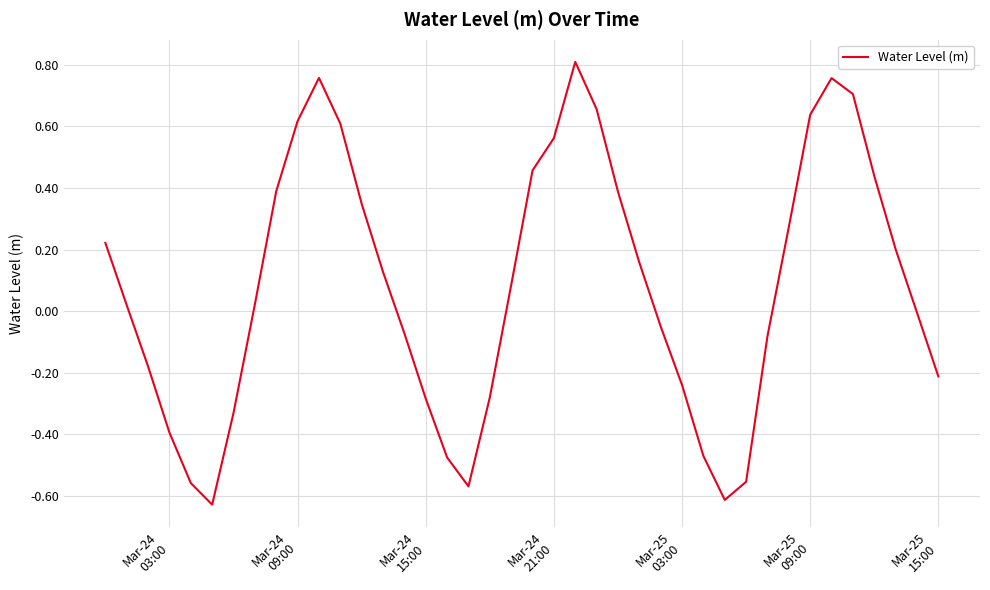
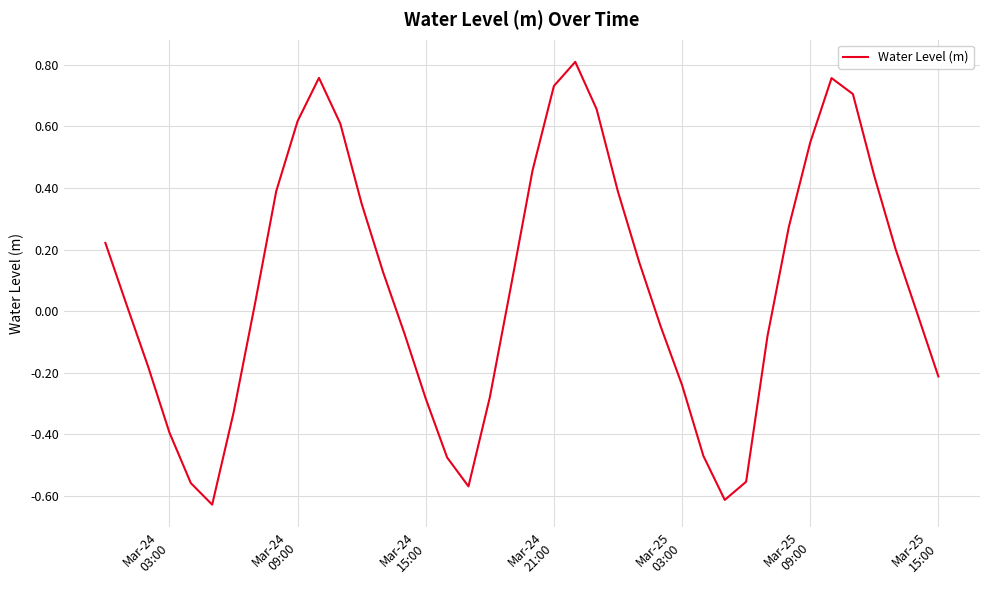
  {
    "Mar-24 03:00": -0.39,
    "Mar-24 09:00": 0.62,
    "Mar-24 15:00": -0.28,
-   "Mar-24 21:00": 0.56,
+   "Mar-24 21:00": 0.73,
    "Mar-25 03:00": -0.24,
-   "Mar-25 09:00": 0.64,
+   "Mar-25 09:00": 0.55,
    "Mar-25 15:00": -0.21
  }
